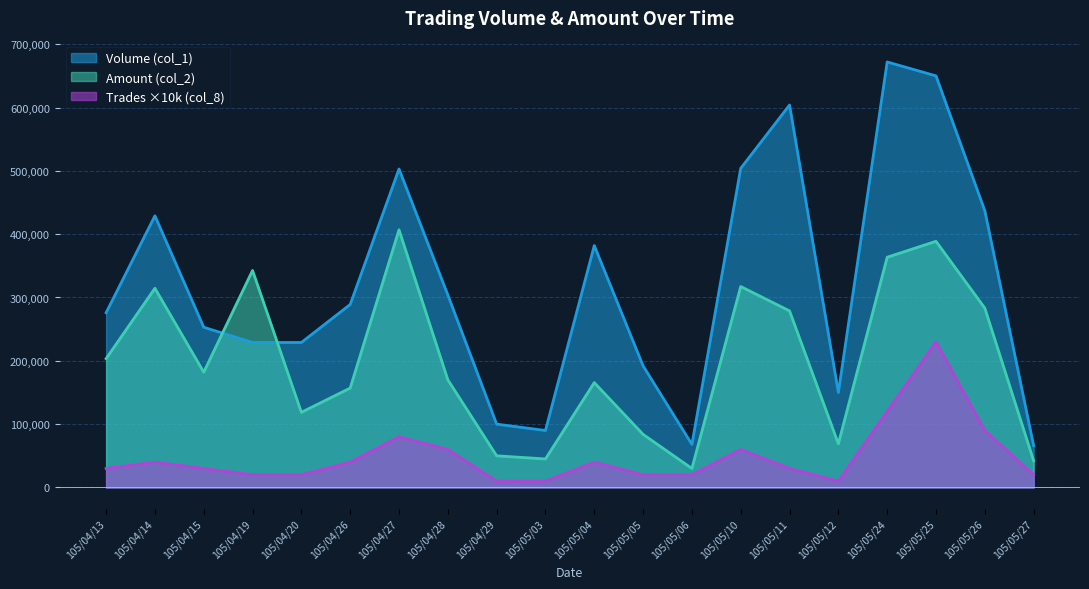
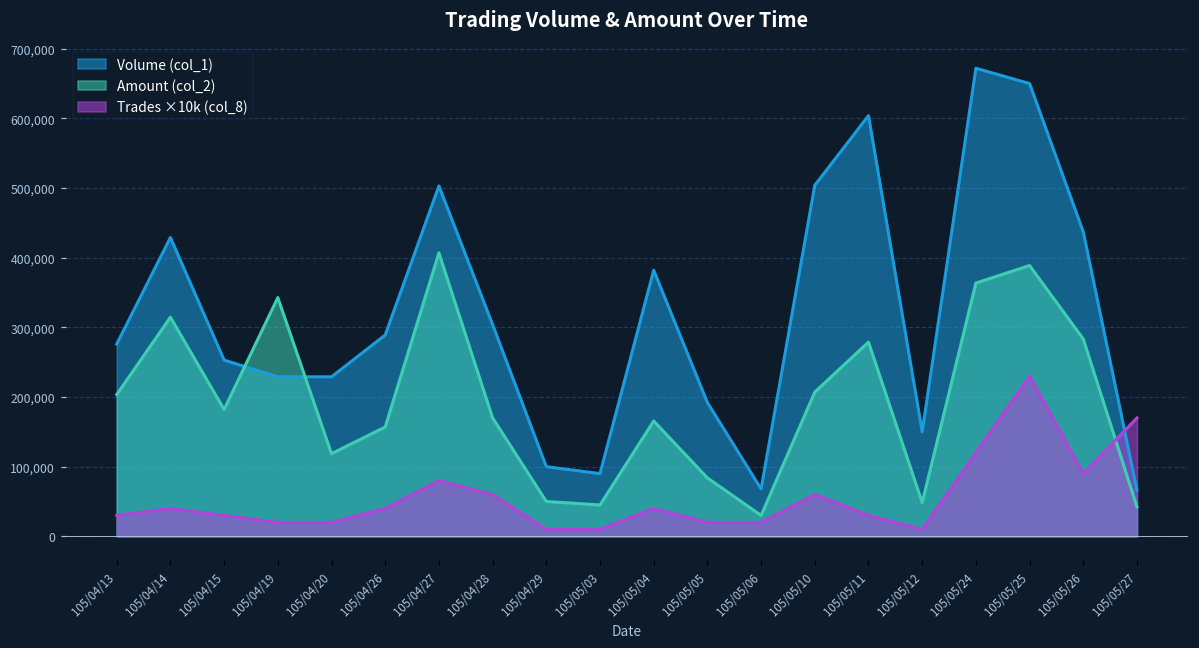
  {
    "Volume (col_1)": {
      "105/04/13": "280,000",
      "105/04/14": "430,000",
      "105/04/15": "250,000",
      "105/04/19": "230,000",
      "105/04/20": "230,000",
      "105/04/26": "290,000",
      "105/04/27": "500,000",
      "105/04/28": "300,000",
      "105/04/29": "100,000",
      "105/05/03": "90,000",
      "105/05/04": "380,000",
      "105/05/05": "190,000",
      "105/05/06": "70,000",
      "105/05/10": "500,000",
      "105/05/11": "600,000",
      "105/05/12": "150,000",
      "105/05/24": "670,000",
      "105/05/25": "650,000",
      "105/05/26": "440,000",
      "105/05/27": "70,000"
    },
    "Amount (col_2)": {
      "105/04/13": "200,000",
      "105/04/14": "310,000",
      "105/04/15": "180,000",
      "105/04/19": "340,000",
      "105/04/20": "120,000",
      "105/04/26": "160,000",
      "105/04/27": "410,000",
      "105/04/28": "170,000",
      "105/04/29": "50,000",
      "105/05/03": "50,000",
      "105/05/04": "170,000",
      "105/05/05": "80,000",
      "105/05/06": "30,000",
-     "105/05/10": "320,000",
+     "105/05/10": "210,000",
      "105/05/11": "280,000",
-     "105/05/12": "70,000",
+     "105/05/12": "50,000",
      "105/05/24": "360,000",
      "105/05/25": "390,000",
      "105/05/26": "280,000",
      "105/05/27": "40,000"
    },
    "Trades ×10k (col_8)": {
      "105/04/13": "30,000",
      "105/04/14": "40,000",
      "105/04/15": "30,000",
      "105/04/19": "20,000",
      "105/04/20": "20,000",
      "105/04/26": "40,000",
      "105/04/27": "80,000",
      "105/04/28": "60,000",
      "105/04/29": "10,000",
      "105/05/03": "10,000",
      "105/05/04": "40,000",
      "105/05/05": "20,000",
      "105/05/06": "20,000",
      "105/05/10": "60,000",
      "105/05/11": "30,000",
      "105/05/12": "10,000",
      "105/05/24": "120,000",
      "105/05/25": "230,000",
      "105/05/26": "90,000",
-     "105/05/27": "20,000"
+     "105/05/27": "170,000"
    }
  }
